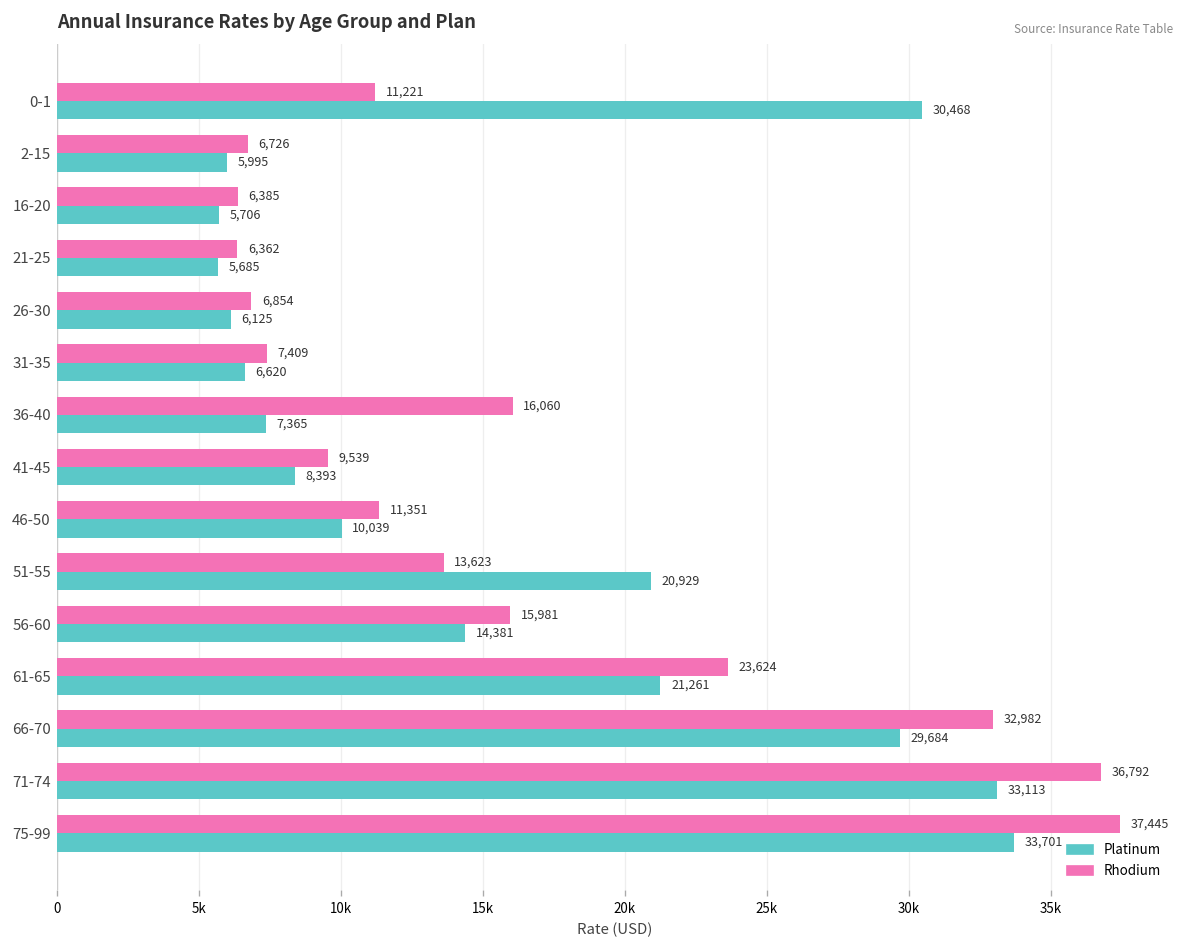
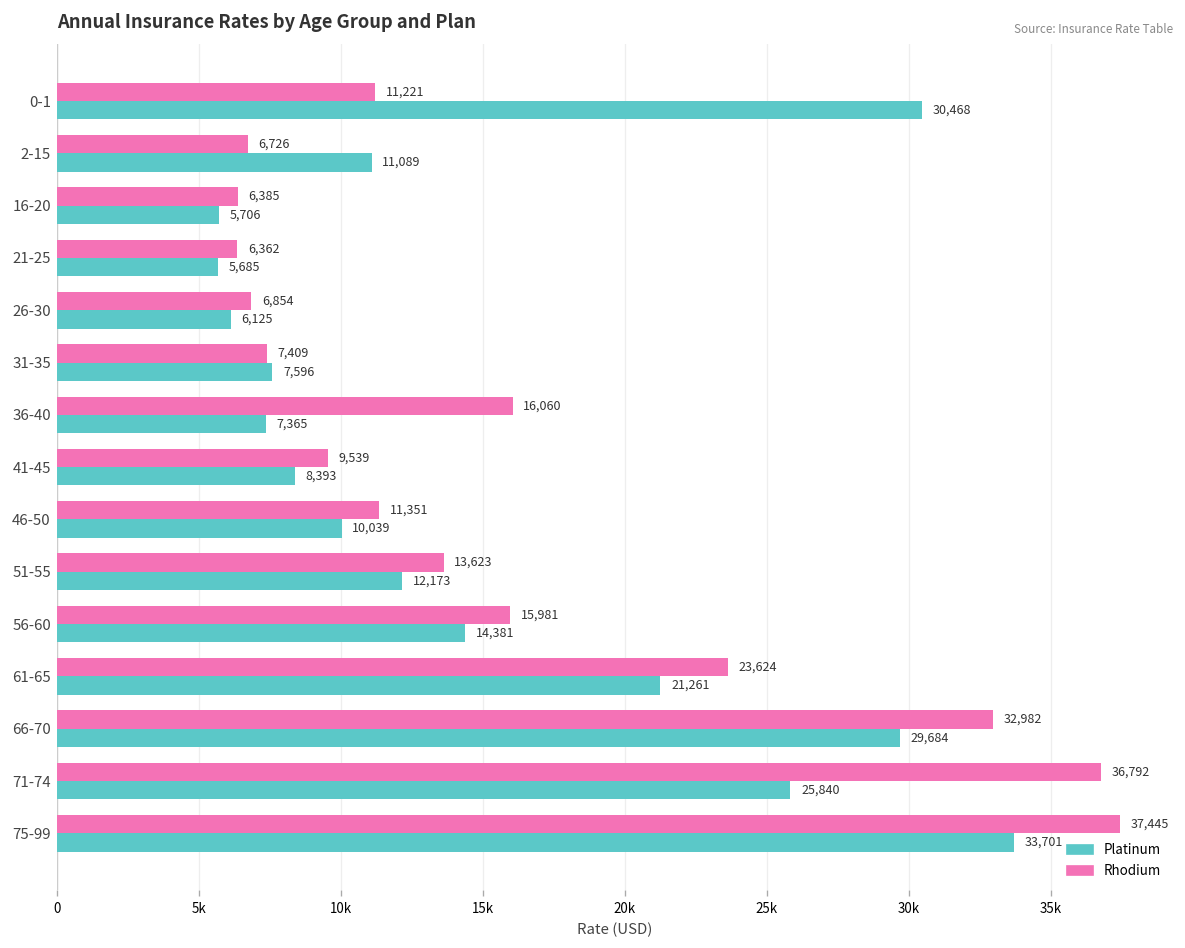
  {
    "Platinum": {
      "0-1": "30,468",
-     "2-15": "5,995",
+     "2-15": "11,089",
      "16-20": "5,706",
      "21-25": "5,685",
      "26-30": "6,125",
-     "31-35": "6,620",
+     "31-35": "7,596",
      "36-40": "7,365",
      "41-45": "8,393",
      "46-50": "10,039",
-     "51-55": "20,929",
+     "51-55": "12,173",
      "56-60": "14,381",
      "61-65": "21,261",
      "66-70": "29,684",
-     "71-74": "33,113",
+     "71-74": "25,840",
      "75-99": "33,701"
    },
    "Rhodium": {
      "0-1": "11,221",
      "2-15": "6,726",
      "16-20": "6,385",
      "21-25": "6,362",
      "26-30": "6,854",
      "31-35": "7,409",
      "36-40": "16,060",
      "41-45": "9,539",
      "46-50": "11,351",
      "51-55": "13,623",
      "56-60": "15,981",
      "61-65": "23,624",
      "66-70": "32,982",
      "71-74": "36,792",
      "75-99": "37,445"
    }
  }
